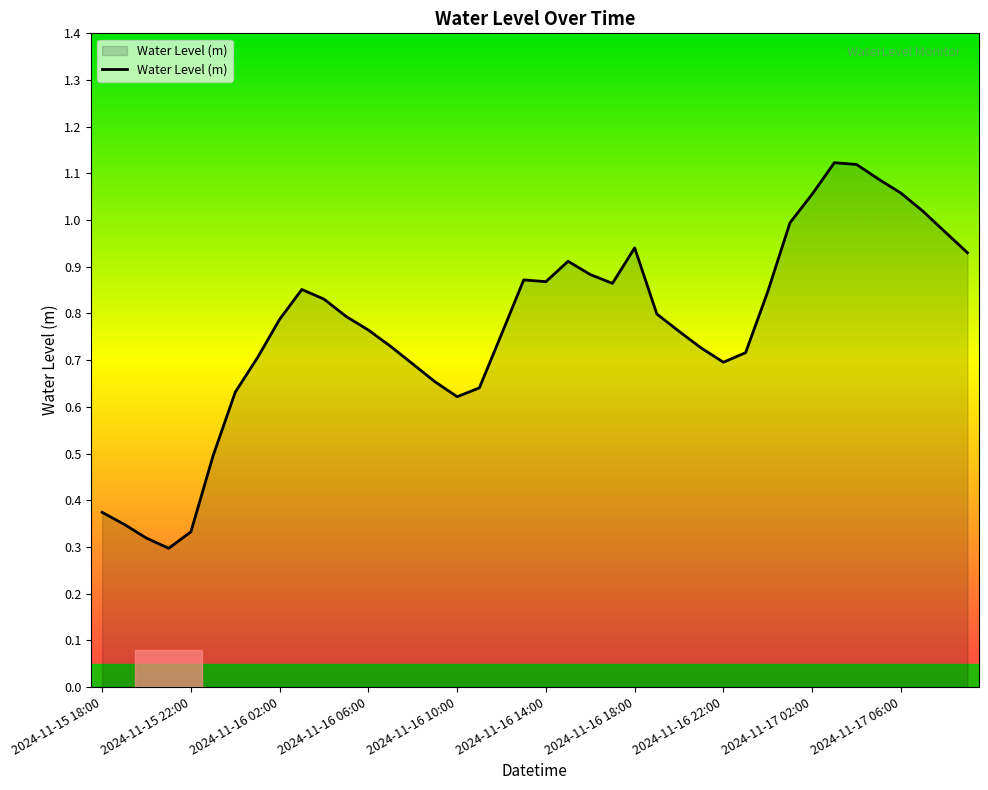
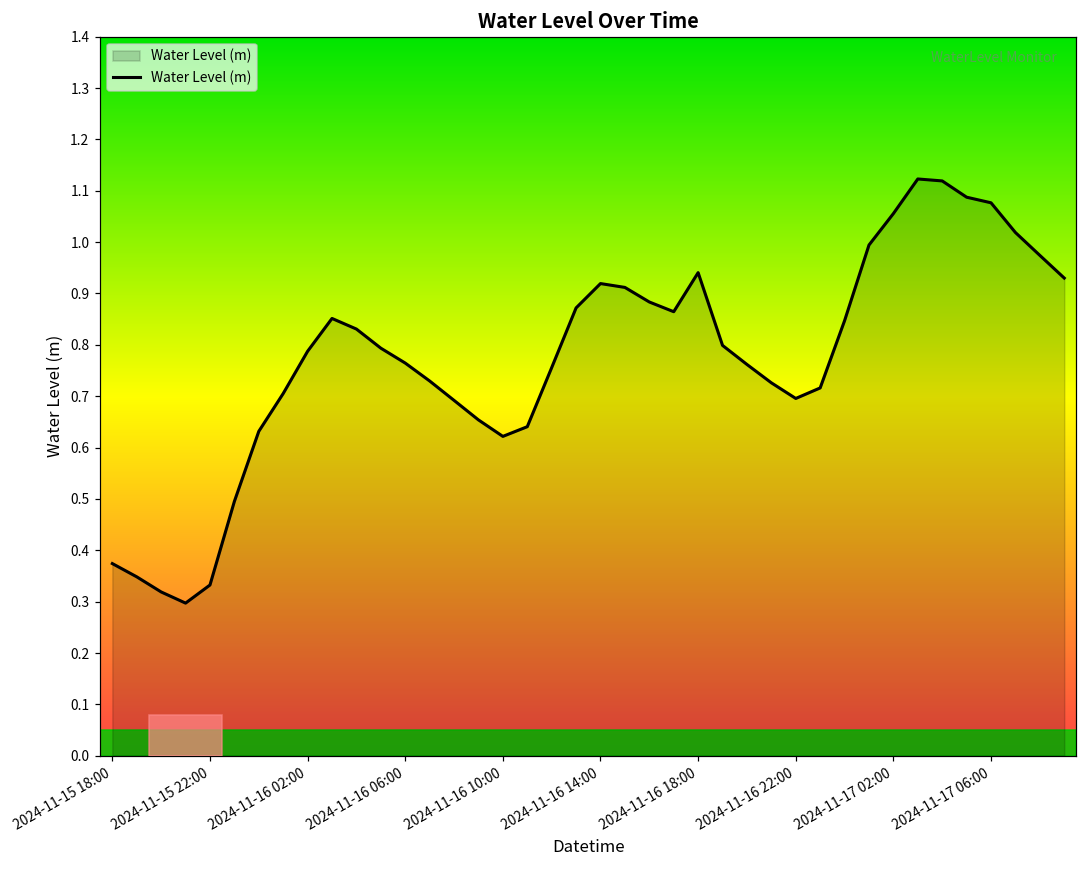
  {
    "2024-11-15 18:00": 0.37,
    "2024-11-15 22:00": 0.33,
    "2024-11-16 02:00": 0.79,
    "2024-11-16 06:00": 0.76,
    "2024-11-16 10:00": 0.62,
-   "2024-11-16 14:00": 0.87,
+   "2024-11-16 14:00": 0.92,
    "2024-11-16 18:00": 0.94,
    "2024-11-16 22:00": 0.70,
    "2024-11-17 02:00": 1.06,
-   "2024-11-17 06:00": 1.06
+   "2024-11-17 06:00": 1.08
  }
